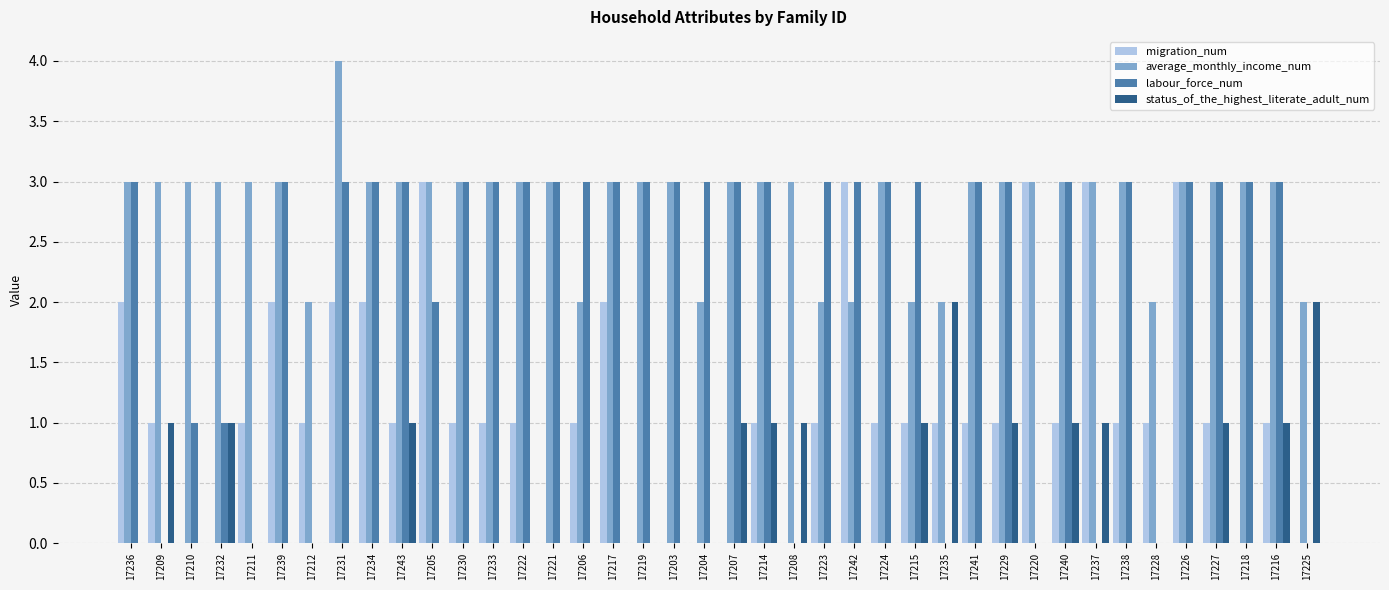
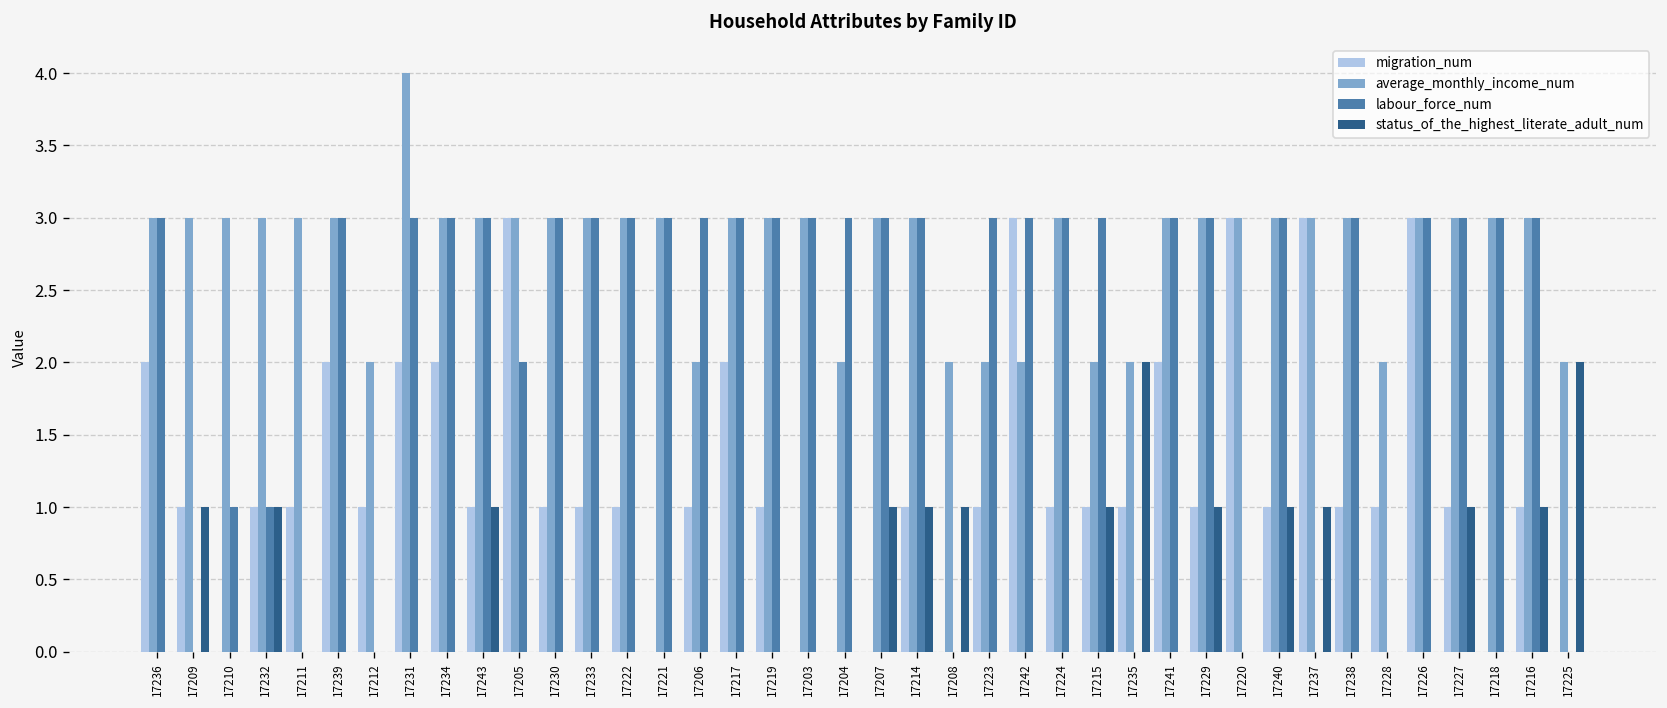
  {
    "migration_num": {
      "17236": 2,
      "17209": 1,
      "17210": 0,
-     "17232": 0,
+     "17232": 1,
      "17211": 1,
      "17239": 2,
      "17212": 1,
      "17231": 2,
      "17234": 2,
      "17243": 1,
      "17205": 3,
      "17230": 1,
      "17233": 1,
      "17222": 1,
      "17221": 0,
      "17206": 1,
      "17217": 2,
-     "17219": 0,
+     "17219": 1,
      "17203": 0,
      "17204": 0,
      "17207": 0,
      "17214": 1,
      "17208": 0,
      "17223": 1,
      "17242": 3,
      "17224": 1,
      "17215": 1,
      "17235": 1,
-     "17241": 1,
+     "17241": 2,
      "17229": 1,
      "17220": 3,
      "17240": 1,
      "17237": 3,
      "17238": 1,
      "17228": 1,
      "17226": 3,
      "17227": 1,
      "17218": 0,
      "17216": 1,
      "17225": 0
    },
    "average_monthly_income_num": {
      "17236": 3,
      "17209": 3,
      "17210": 3,
      "17232": 3,
      "17211": 3,
      "17239": 3,
      "17212": 2,
      "17231": 4,
      "17234": 3,
      "17243": 3,
      "17205": 3,
      "17230": 3,
      "17233": 3,
      "17222": 3,
      "17221": 3,
      "17206": 2,
      "17217": 3,
      "17219": 3,
      "17203": 3,
      "17204": 2,
      "17207": 3,
      "17214": 3,
-     "17208": 3,
+     "17208": 2,
      "17223": 2,
      "17242": 2,
      "17224": 3,
      "17215": 2,
      "17235": 2,
      "17241": 3,
      "17229": 3,
      "17220": 3,
      "17240": 3,
      "17237": 3,
      "17238": 3,
      "17228": 2,
      "17226": 3,
      "17227": 3,
      "17218": 3,
      "17216": 3,
      "17225": 2
    }
  }
